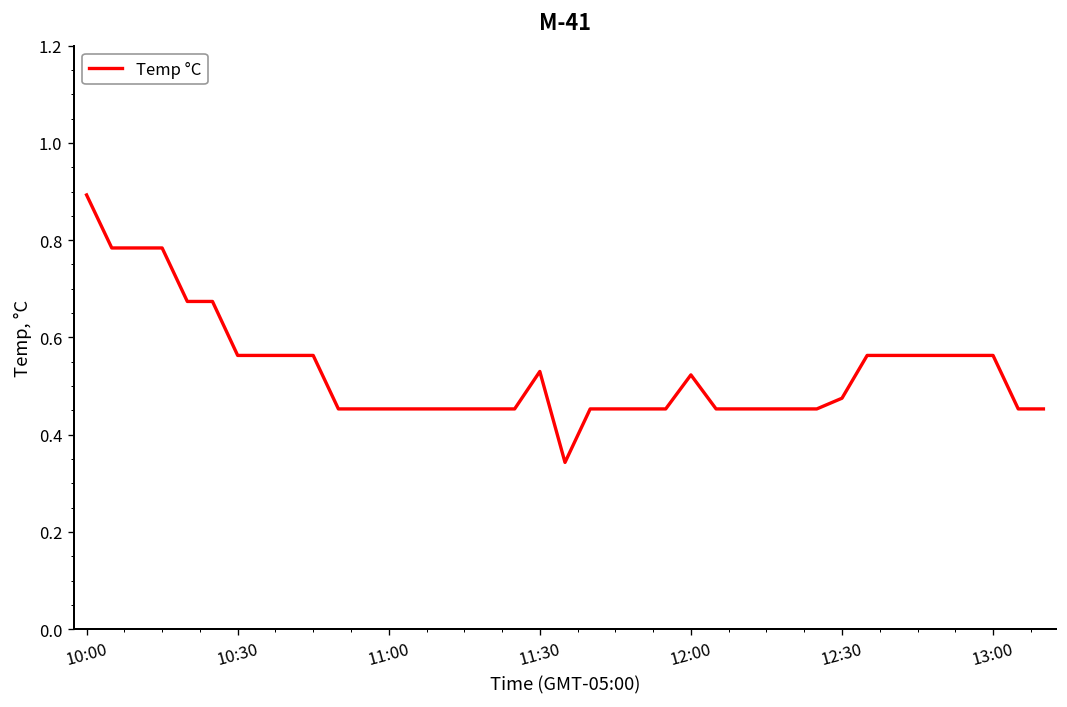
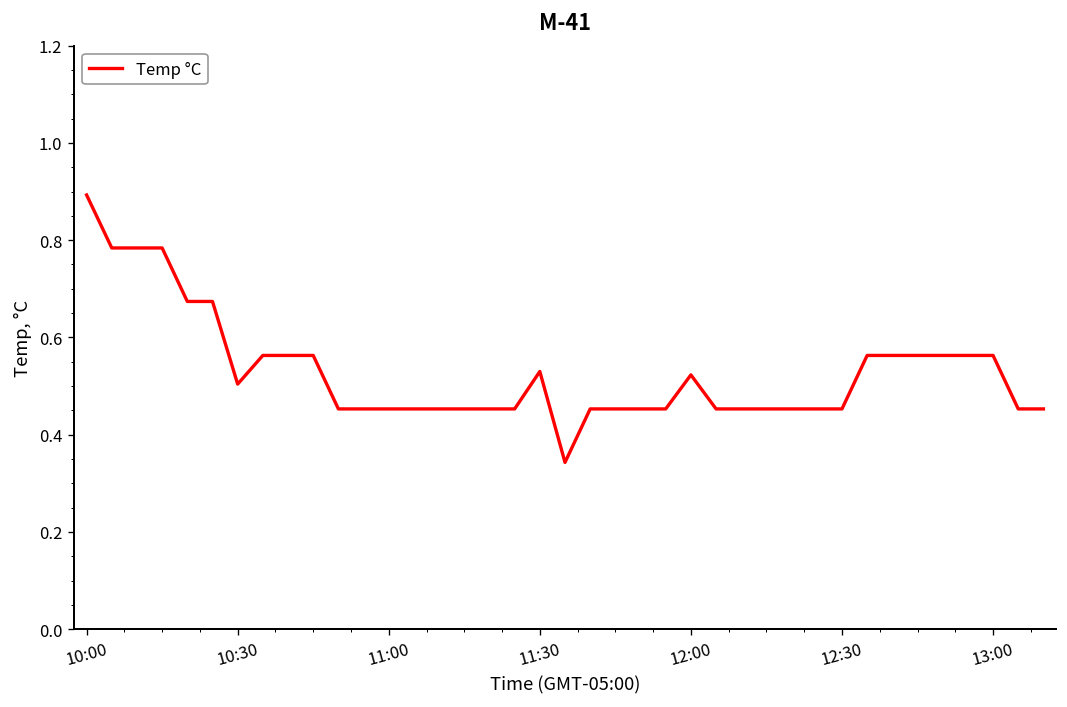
  {
    "10:00": 0.89,
-   "10:30": 0.56,
+   "10:30": 0.50,
    "11:00": 0.45,
    "11:30": 0.53,
    "12:00": 0.52,
-   "12:30": 0.48,
+   "12:30": 0.45,
    "13:00": 0.56
  }
